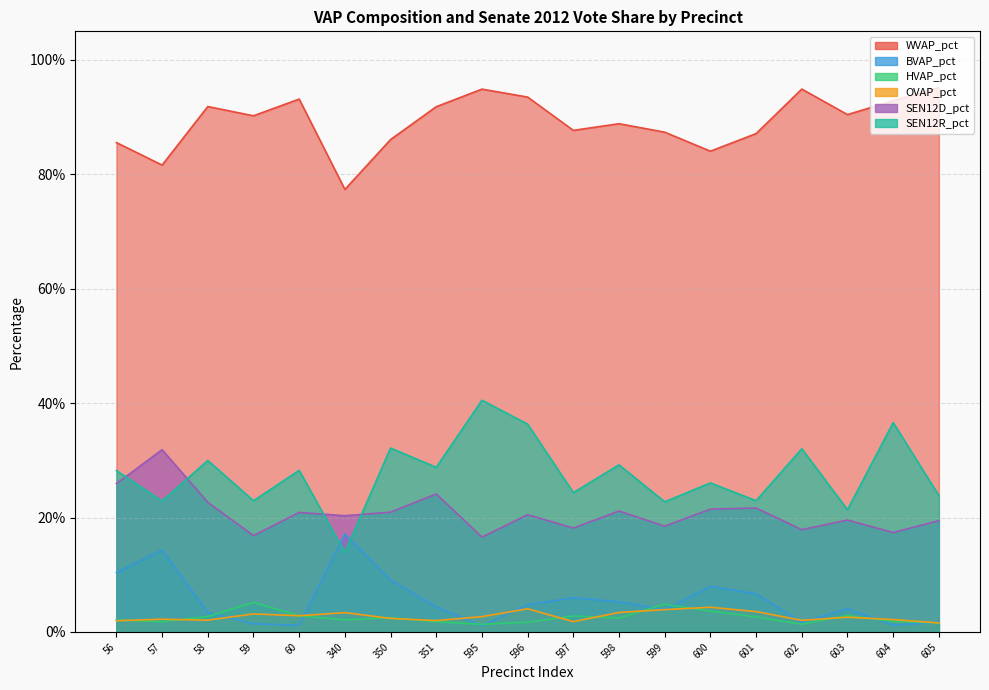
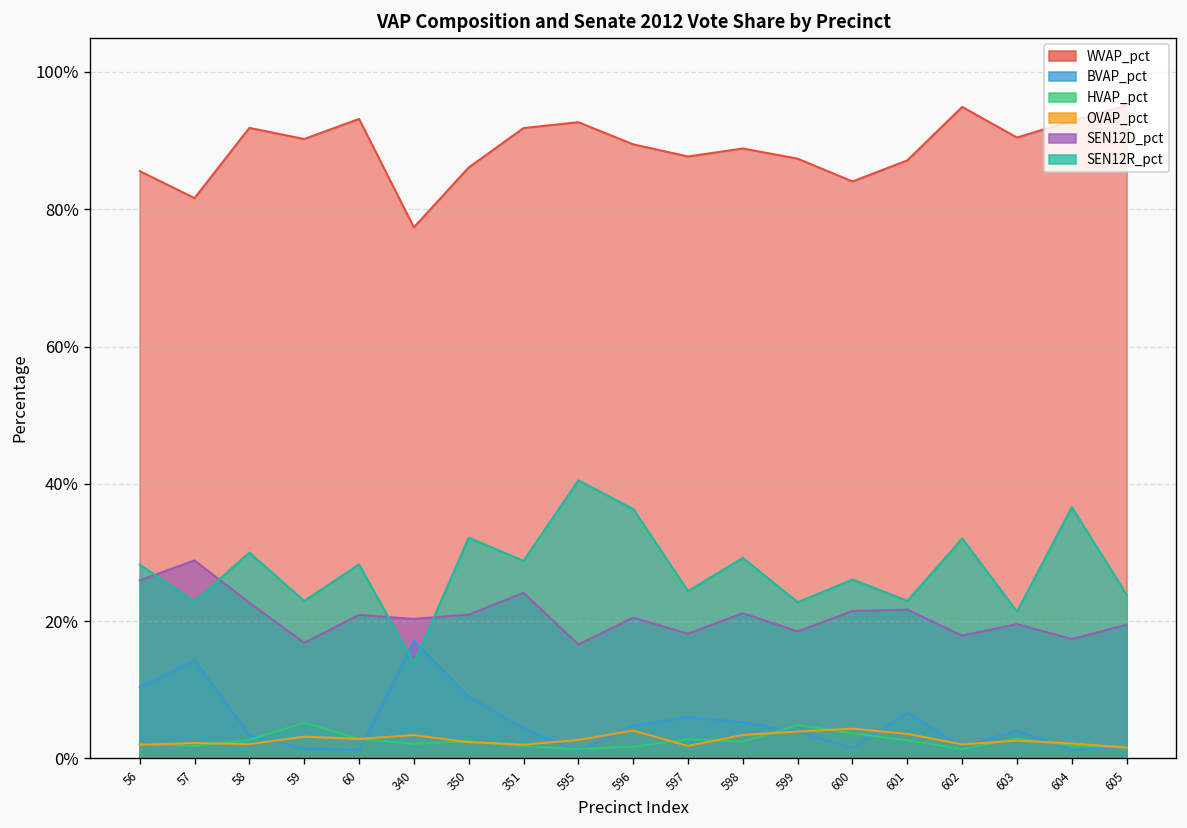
  {
    "WVAP_pct": {
      "56": "86%",
      "57": "82%",
      "58": "92%",
      "59": "90%",
      "60": "93%",
      "340": "77%",
      "350": "86%",
      "351": "92%",
-     "595": "95%",
-     "596": "94%",
+     "595": "93%",
+     "596": "89%",
      "597": "88%",
      "598": "89%",
      "599": "87%",
      "600": "84%",
      "601": "87%",
      "602": "95%",
      "603": "90%"
    },
    "BVAP_pct": {
      "56": "10%",
      "57": "14%",
      "58": "3%",
      "59": "1%",
      "60": "1%",
      "340": "17%",
      "350": "9%",
      "351": "4%",
      "596": "5%",
      "597": "6%",
      "598": "5%",
-     "600": "8%",
+     "600": "2%",
      "601": "7%",
      "603": "4%",
      "604": "1%"
    },
    "OVAP_pct": {
      "58": "2%",
      "59": "3%",
      "340": "3%",
      "595": "3%",
      "596": "4%",
      "597": "2%",
      "598": "3%",
      "600": "4%",
      "601": "4%"
    },
    "SEN12D_pct": {
      "56": "26%",
-     "57": "32%",
+     "57": "29%",
      "58": "23%",
      "59": "17%",
      "60": "21%",
      "340": "20%",
      "350": "21%",
      "351": "24%",
      "595": "17%",
      "596": "20%",
      "597": "18%",
      "598": "21%",
      "599": "18%",
      "600": "21%",
      "601": "22%",
      "602": "18%",
      "603": "20%",
      "604": "17%",
      "605": "19%"
    }
  }
